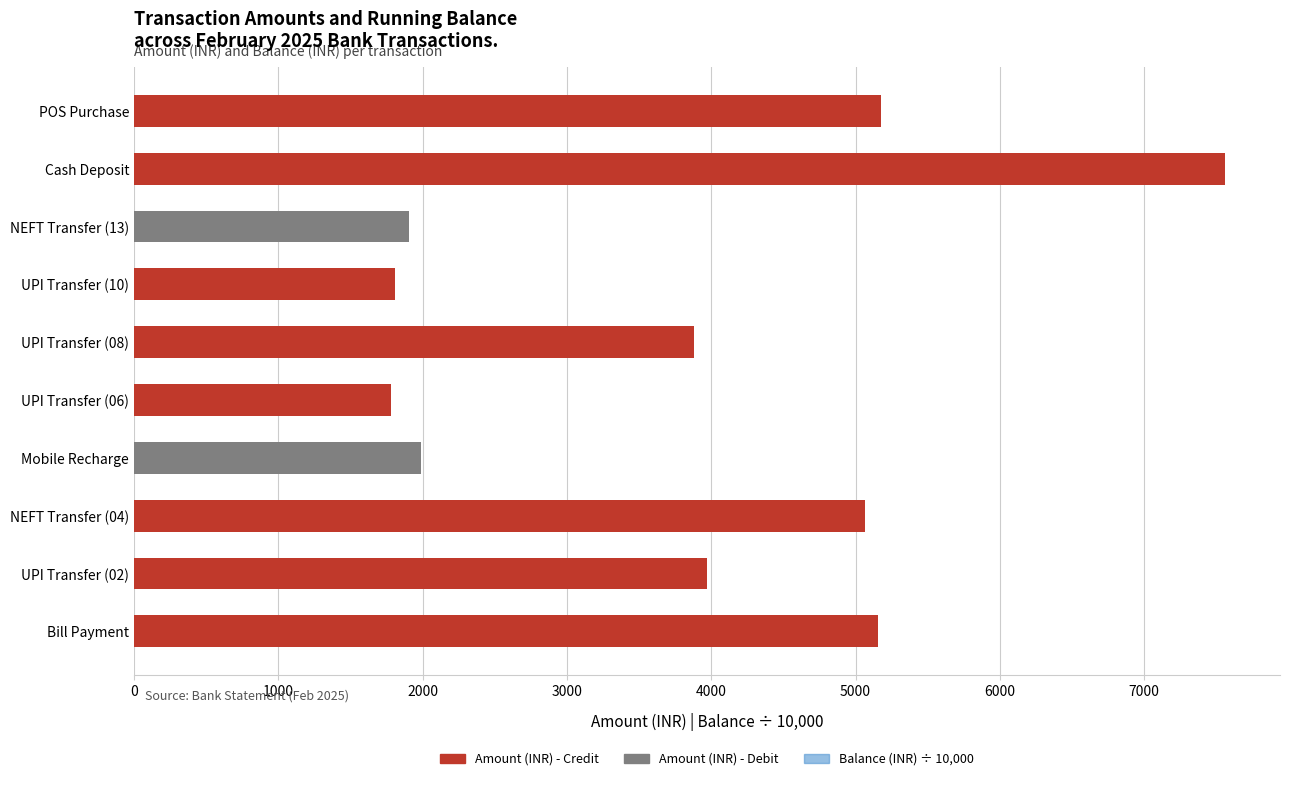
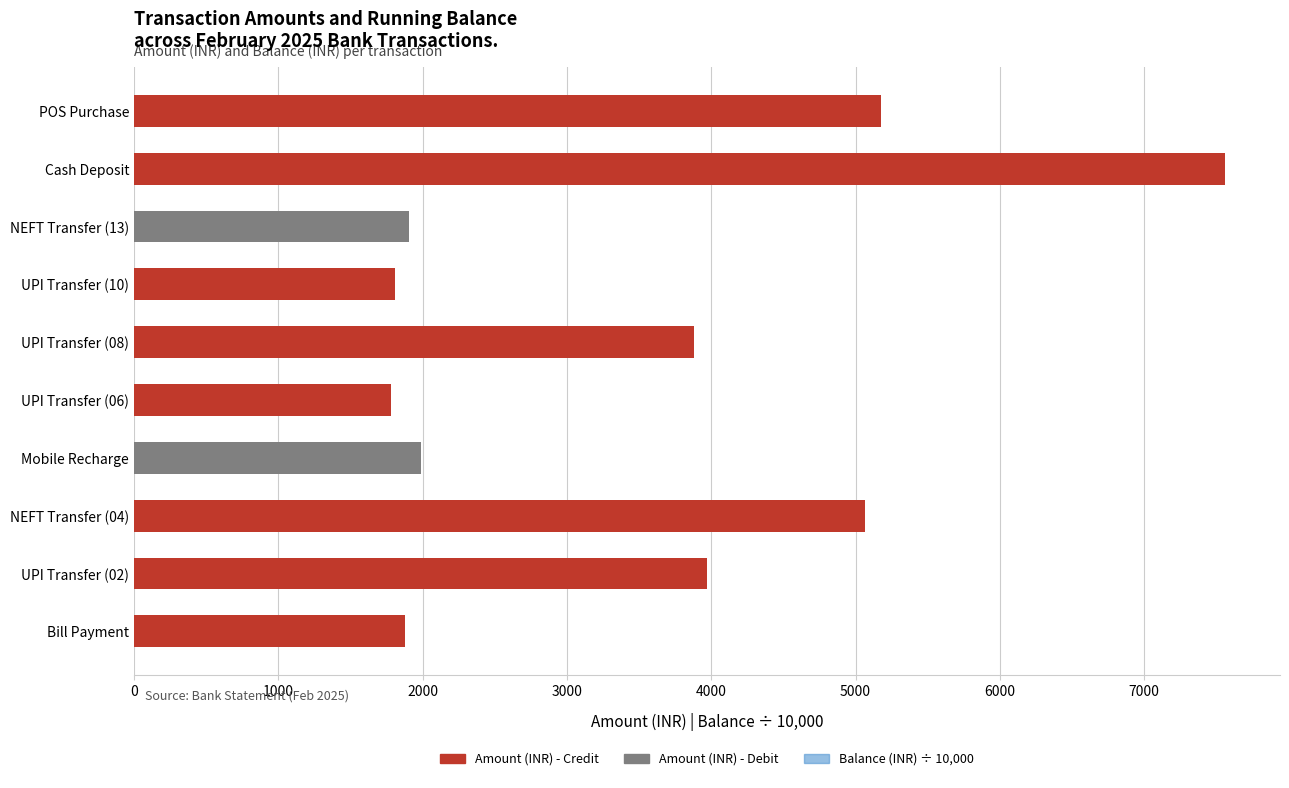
  {
    "Amount (INR) - Credit": {
      "POS Purchase": 5170,
      "Cash Deposit": 7560,
      "NEFT Transfer (13)": 0,
      "UPI Transfer (10)": 1810,
      "UPI Transfer (08)": 3880,
      "UPI Transfer (06)": 1780,
      "Mobile Recharge": 0,
      "NEFT Transfer (04)": 5070,
      "UPI Transfer (02)": 3970,
-     "Bill Payment": 5160
+     "Bill Payment": 1880
    },
    "Amount (INR) - Debit": {
      "POS Purchase": 0,
      "Cash Deposit": 0,
      "NEFT Transfer (13)": 1910,
      "UPI Transfer (10)": 0,
      "UPI Transfer (08)": 0,
      "UPI Transfer (06)": 0,
      "Mobile Recharge": 1990,
      "NEFT Transfer (04)": 0,
      "UPI Transfer (02)": 0,
      "Bill Payment": 0
    }
  }
